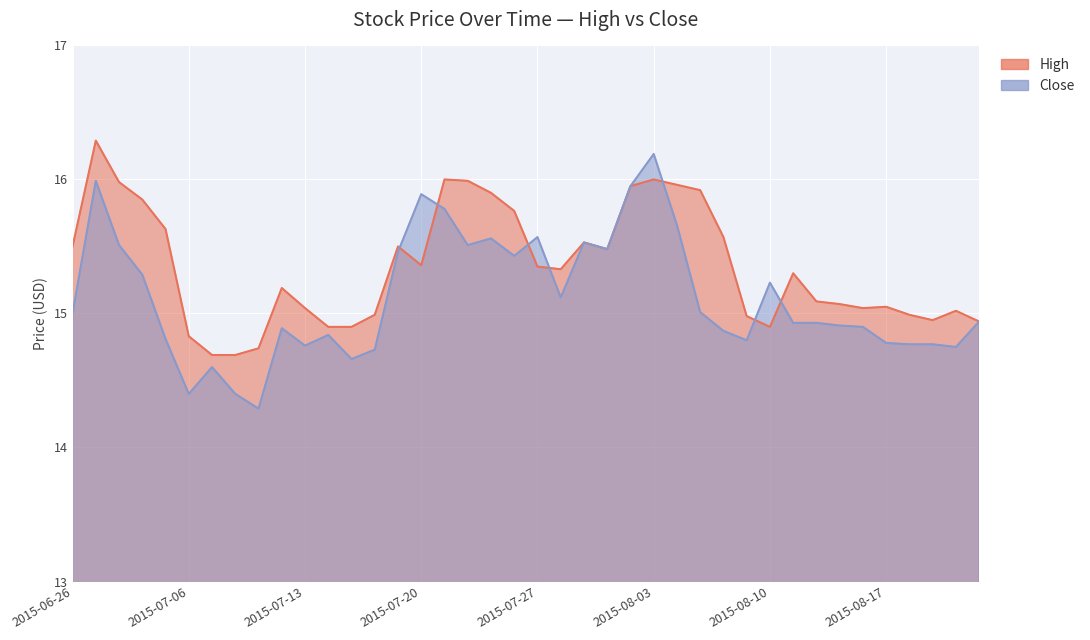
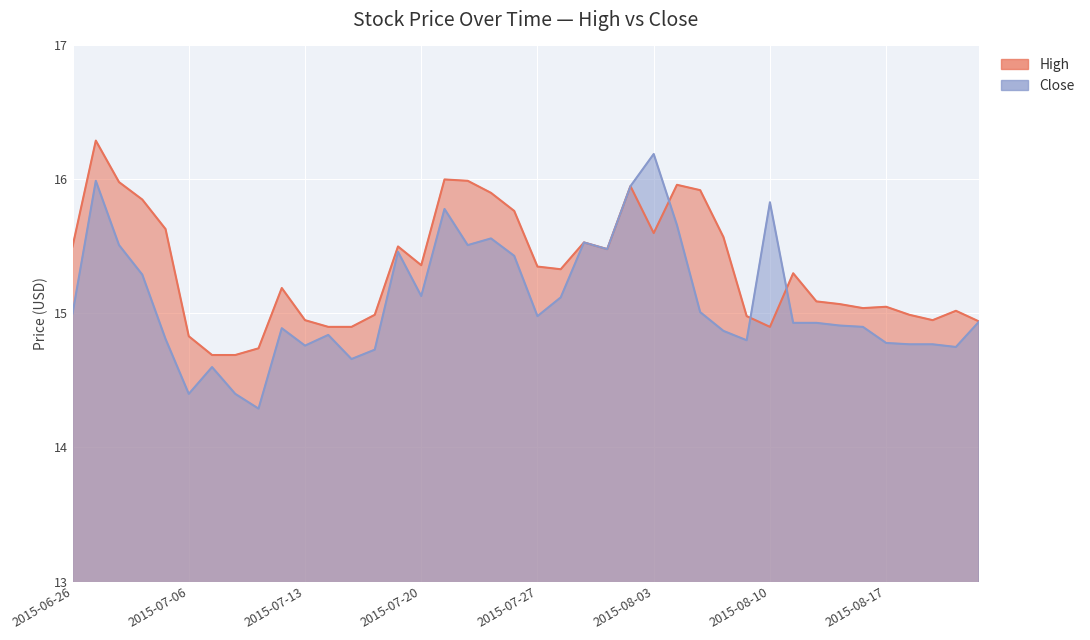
  {
    "High": {
      "2015-06-26": 15.50,
      "2015-07-06": 14.83,
-     "2015-07-13": 15.04,
+     "2015-07-13": 14.95,
      "2015-07-20": 15.36,
      "2015-07-27": 15.35,
-     "2015-08-03": 16.0,
+     "2015-08-03": 15.6,
      "2015-08-10": 14.90,
      "2015-08-17": 15.05
    },
    "Close": {
      "2015-06-26": 15.00,
      "2015-07-06": 14.40,
      "2015-07-13": 14.76,
-     "2015-07-20": 15.89,
-     "2015-07-27": 15.57,
+     "2015-07-20": 15.13,
+     "2015-07-27": 14.98,
      "2015-08-03": 16.19,
-     "2015-08-10": 15.23,
+     "2015-08-10": 15.83,
      "2015-08-17": 14.78
    }
  }
